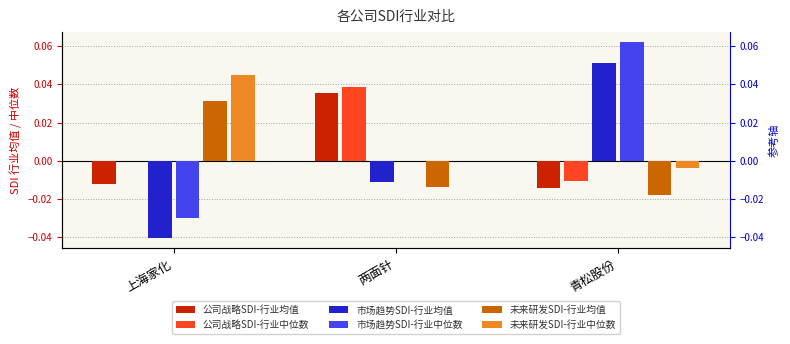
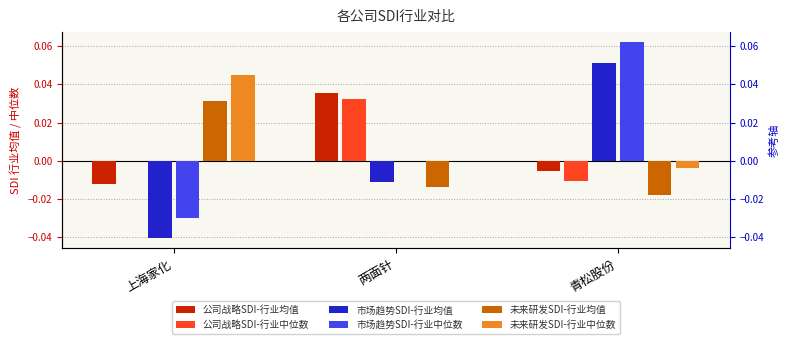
  {
    "公司战略SDI-行业均值": {
      "上海家化": -0.012,
      "两面针": 0.035,
-     "青松股份": -0.014
+     "青松股份": -0.005
    },
    "公司战略SDI-行业中位数": {
      "上海家化": 0.000,
-     "两面针": 0.039,
+     "两面针": 0.032,
      "青松股份": -0.010
    }
  }
